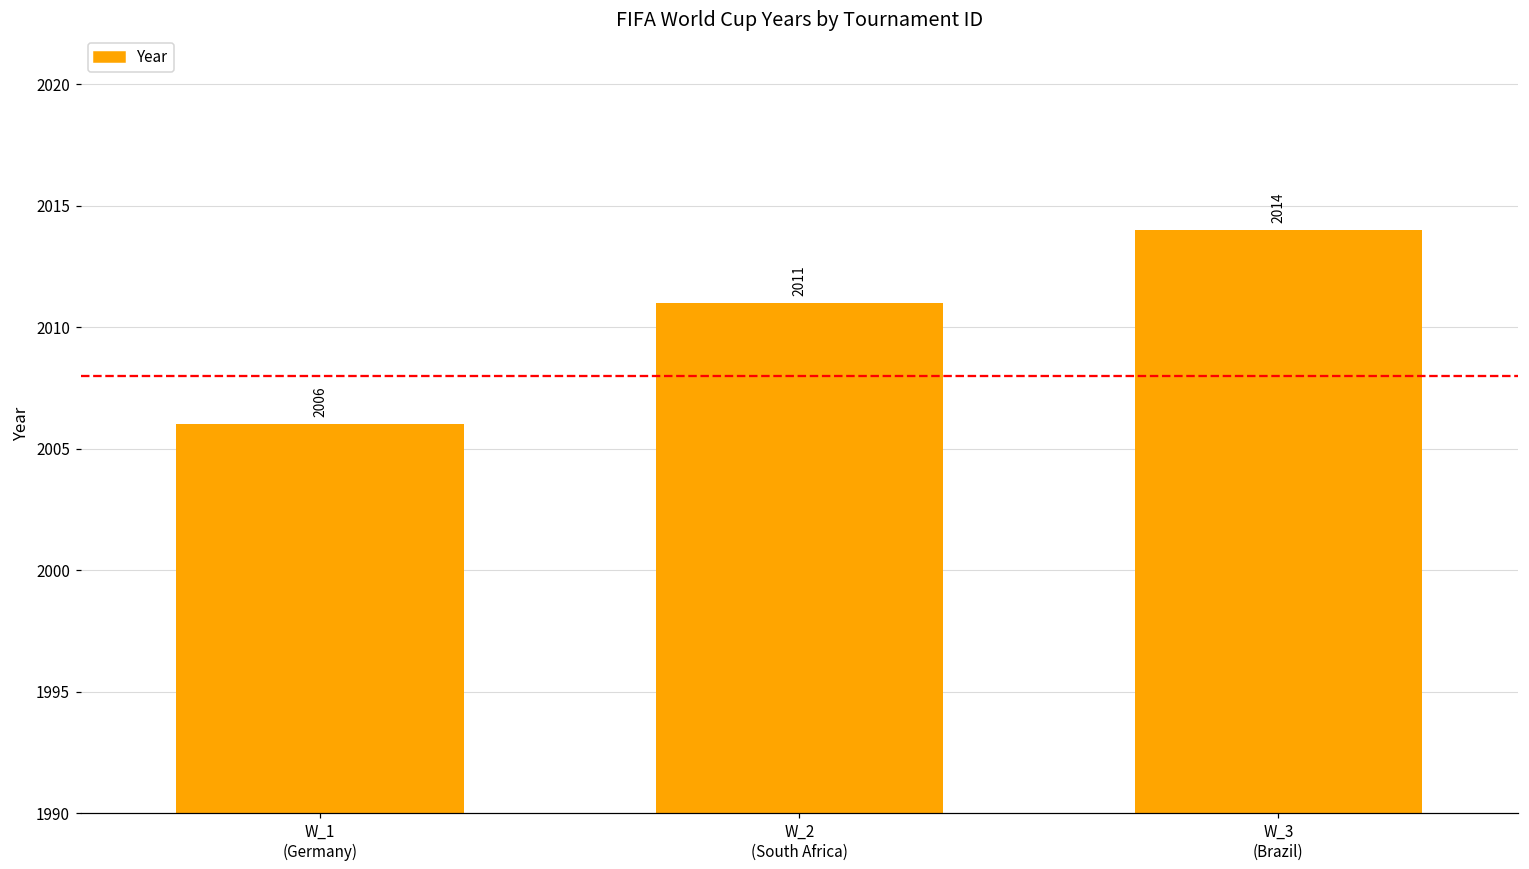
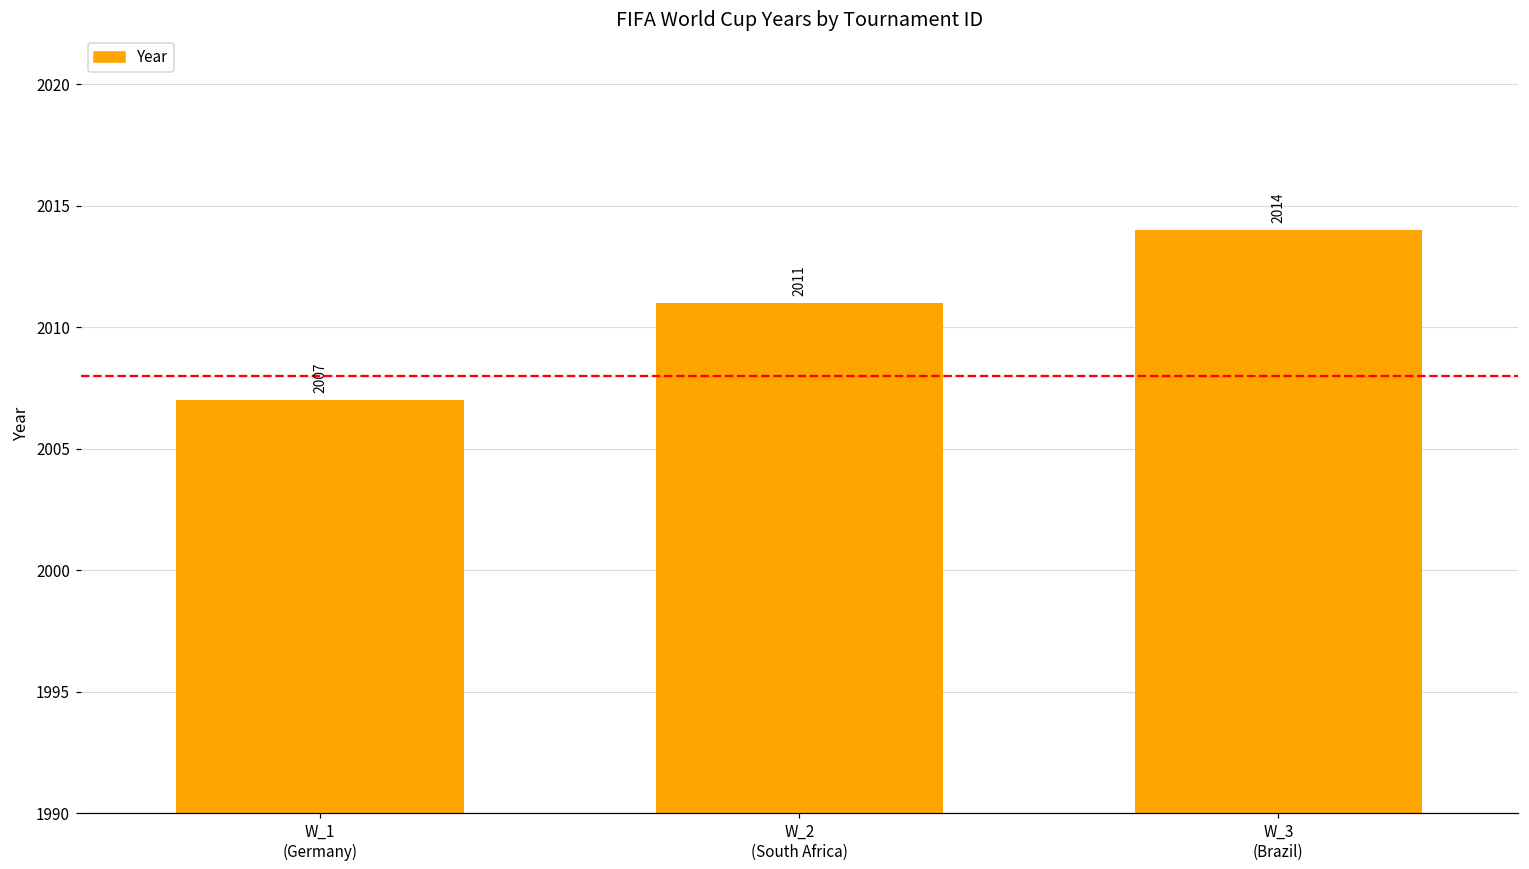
  {
-   "W_1 (Germany)": 2006,
+   "W_1 (Germany)": 2007,
    "W_2 (South Africa)": 2011,
    "W_3 (Brazil)": 2014
  }
